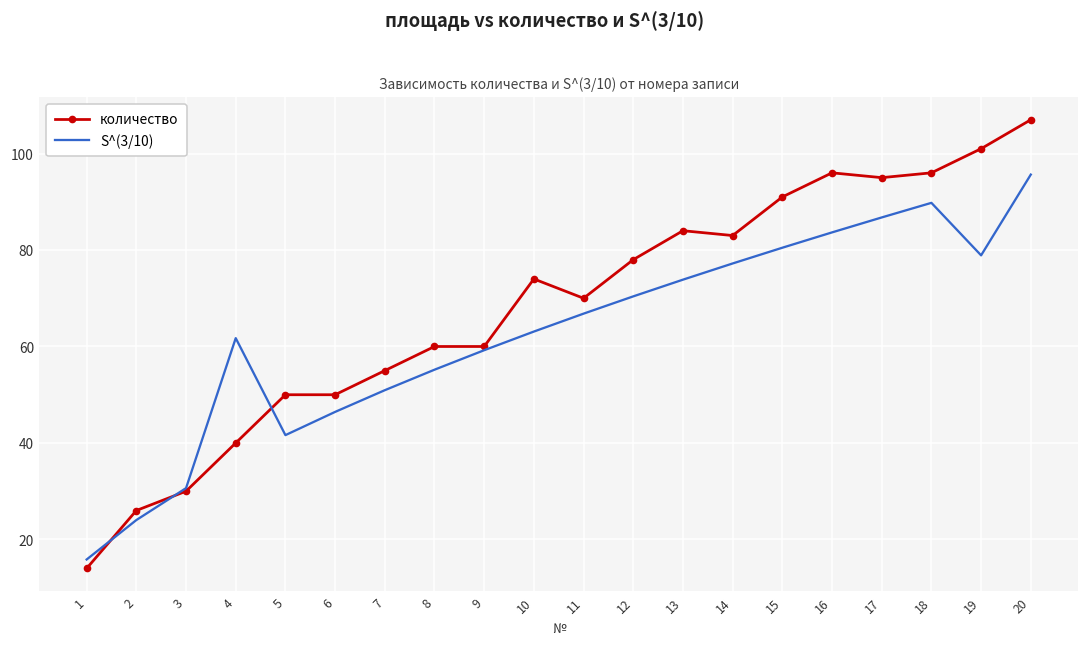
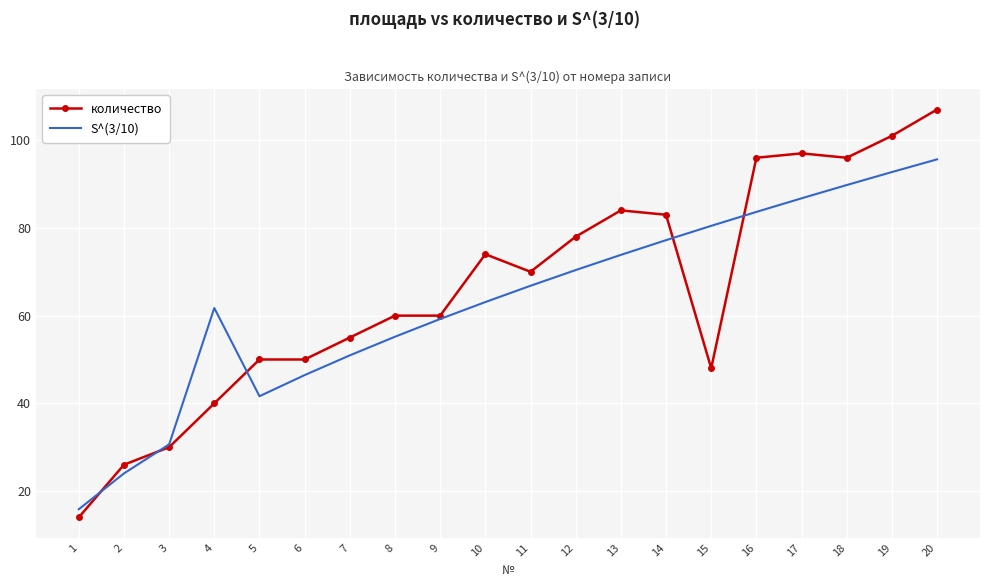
  {
    "количество": {
      "1": 14,
      "2": 26,
      "3": 30,
      "4": 40,
      "5": 50,
      "6": 50,
      "7": 55,
      "8": 60,
      "9": 60,
      "10": 74,
      "11": 70,
      "12": 78,
      "13": 84,
      "14": 83,
-     "15": 91,
+     "15": 48,
      "16": 96,
-     "17": 95,
+     "17": 97,
      "18": 96,
      "19": 101,
      "20": 107
    },
    "S^(3/10)": {
      "1": 16,
      "2": 24,
      "3": 31,
      "4": 62,
      "5": 42,
      "6": 46,
      "7": 51,
      "8": 55,
      "9": 59,
      "10": 63,
      "11": 67,
      "12": 70,
      "13": 74,
      "14": 77,
      "15": 80,
      "16": 84,
      "17": 87,
      "18": 90,
-     "19": 79,
+     "19": 93,
      "20": 96
    }
  }
